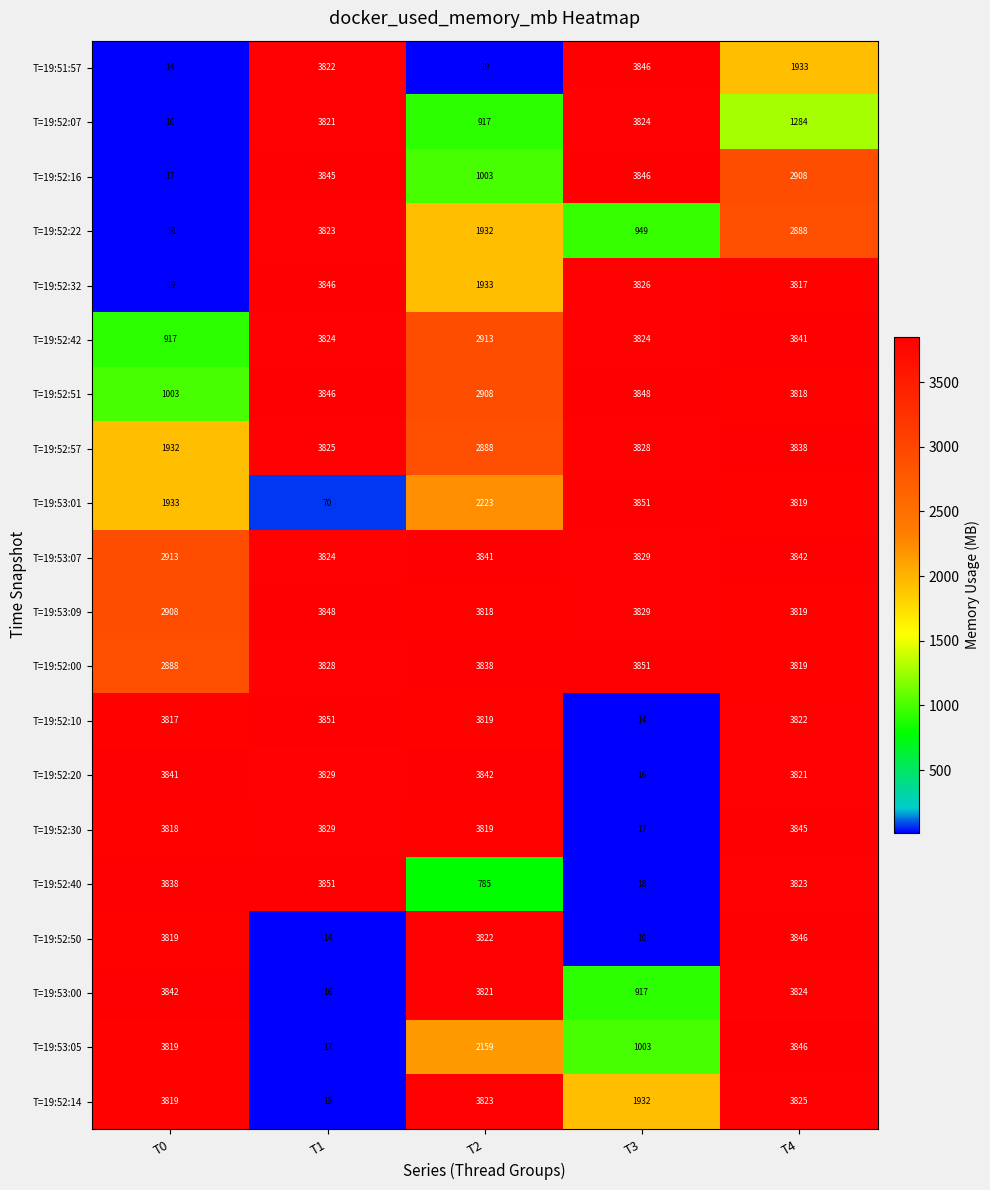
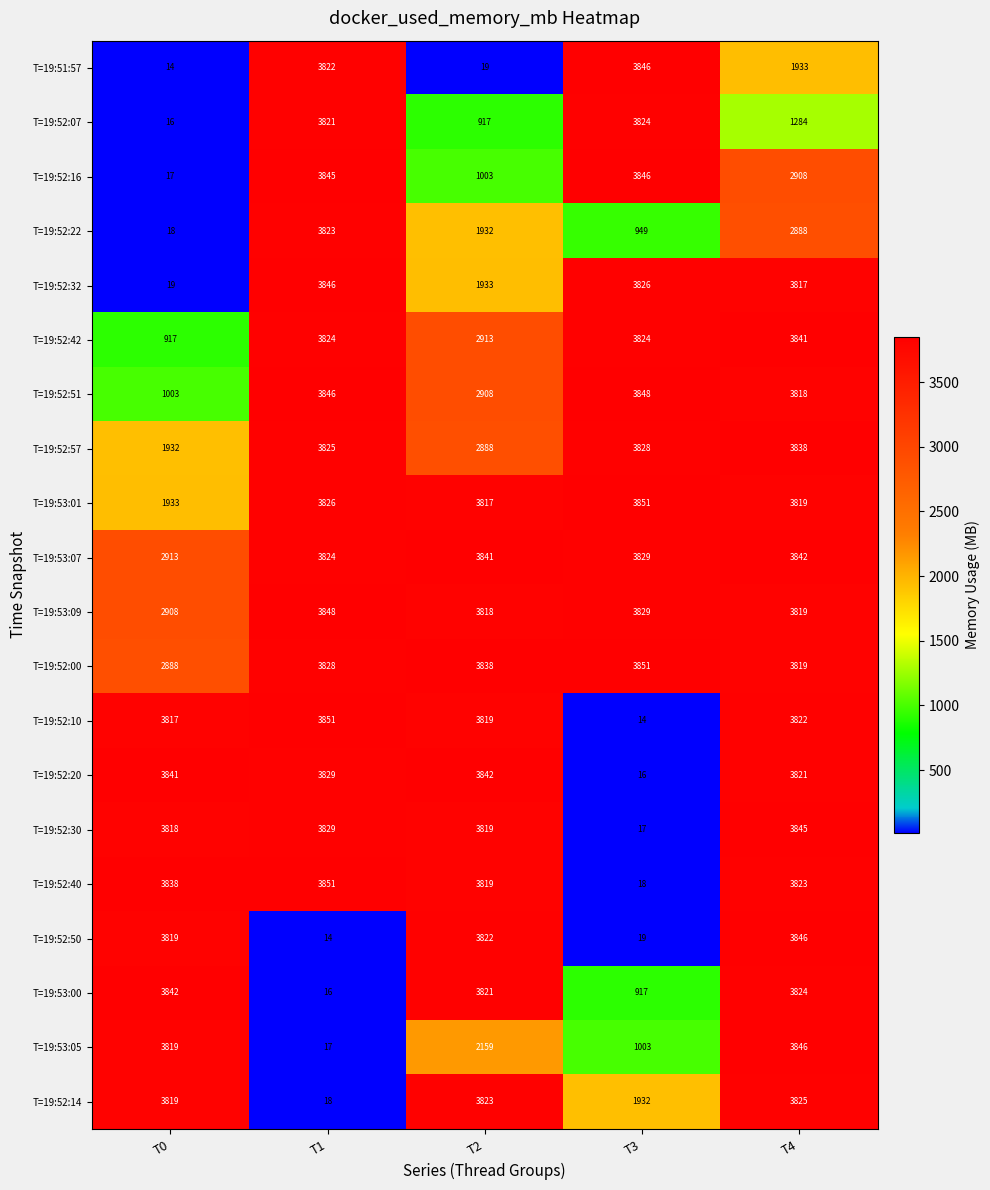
  {
    "T=19:51:57": {
      "T0": 14,
      "T1": 3822,
      "T2": 19,
      "T3": 3846,
      "T4": 1933
    },
    "T=19:52:07": {
      "T0": 16,
      "T1": 3821,
      "T2": 917,
      "T3": 3824,
      "T4": 1284
    },
    "T=19:52:16": {
      "T0": 17,
      "T1": 3845,
      "T2": 1003,
      "T3": 3846,
      "T4": 2908
    },
    "T=19:52:22": {
      "T0": 18,
      "T1": 3823,
      "T2": 1932,
      "T3": 949,
      "T4": 2888
    },
    "T=19:52:32": {
      "T0": 19,
      "T1": 3846,
      "T2": 1933,
      "T3": 3826,
      "T4": 3817
    },
    "T=19:52:42": {
      "T0": 917,
      "T1": 3824,
      "T2": 2913,
      "T3": 3824,
      "T4": 3841
    },
    "T=19:52:51": {
      "T0": 1003,
      "T1": 3846,
      "T2": 2908,
      "T3": 3848,
      "T4": 3818
    },
    "T=19:52:57": {
      "T0": 1932,
      "T1": 3825,
      "T2": 2888,
      "T3": 3828,
      "T4": 3838
    },
    "T=19:53:01": {
      "T0": 1933,
-     "T1": 70,
-     "T2": 2223,
+     "T1": 3826,
+     "T2": 3817,
      "T3": 3851,
      "T4": 3819
    },
    "T=19:53:07": {
      "T0": 2913,
      "T1": 3824,
      "T2": 3841,
      "T3": 3829,
      "T4": 3842
    },
    "T=19:53:09": {
      "T0": 2908,
      "T1": 3848,
      "T2": 3818,
      "T3": 3829,
      "T4": 3819
    },
    "T=19:52:00": {
      "T0": 2888,
      "T1": 3828,
      "T2": 3838,
      "T3": 3851,
      "T4": 3819
    },
    "T=19:52:10": {
      "T0": 3817,
      "T1": 3851,
      "T2": 3819,
      "T3": 14,
      "T4": 3822
    },
    "T=19:52:20": {
      "T0": 3841,
      "T1": 3829,
      "T2": 3842,
      "T3": 16,
      "T4": 3821
    },
    "T=19:52:30": {
      "T0": 3818,
      "T1": 3829,
      "T2": 3819,
      "T3": 17,
      "T4": 3845
    },
    "T=19:52:40": {
      "T0": 3838,
      "T1": 3851,
-     "T2": 785,
+     "T2": 3819,
      "T3": 18,
      "T4": 3823
    },
    "T=19:52:50": {
      "T0": 3819,
      "T1": 14,
      "T2": 3822,
      "T3": 19,
      "T4": 3846
    },
    "T=19:53:00": {
      "T0": 3842,
      "T1": 16,
      "T2": 3821,
      "T3": 917,
      "T4": 3824
    },
    "T=19:53:05": {
      "T0": 3819,
      "T1": 17,
      "T2": 2159,
      "T3": 1003,
      "T4": 3846
    },
    "T=19:52:14": {
      "T0": 3819,
      "T1": 18,
      "T2": 3823,
      "T3": 1932,
      "T4": 3825
    }
  }
